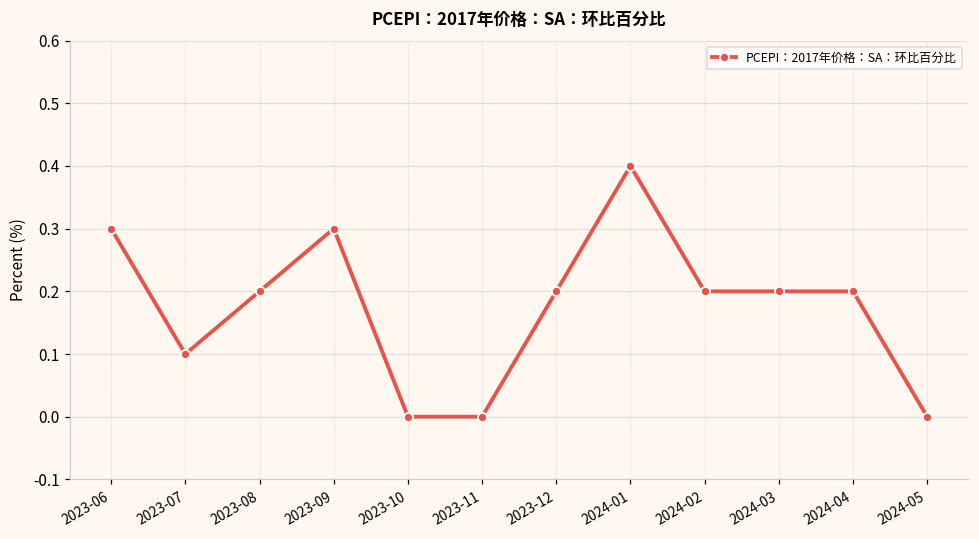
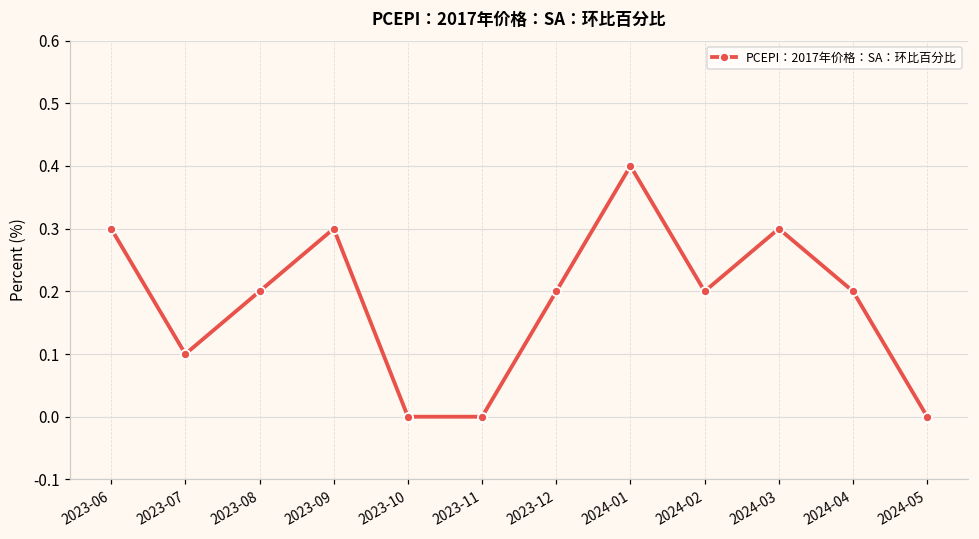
  {
    "2023-06": 0.3,
    "2023-07": 0.1,
    "2023-08": 0.2,
    "2023-09": 0.3,
    "2023-10": 0.0,
    "2023-11": 0.0,
    "2023-12": 0.2,
    "2024-01": 0.4,
    "2024-02": 0.2,
-   "2024-03": 0.2,
+   "2024-03": 0.3,
    "2024-04": 0.2,
    "2024-05": 0.0
  }
